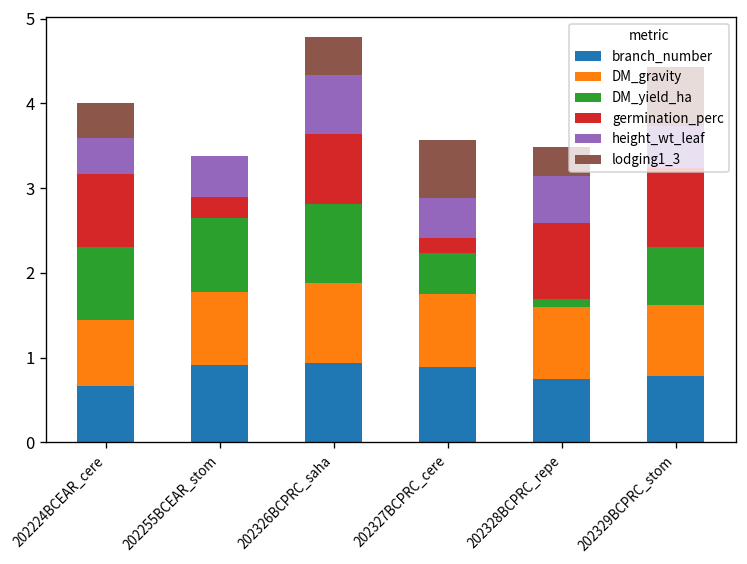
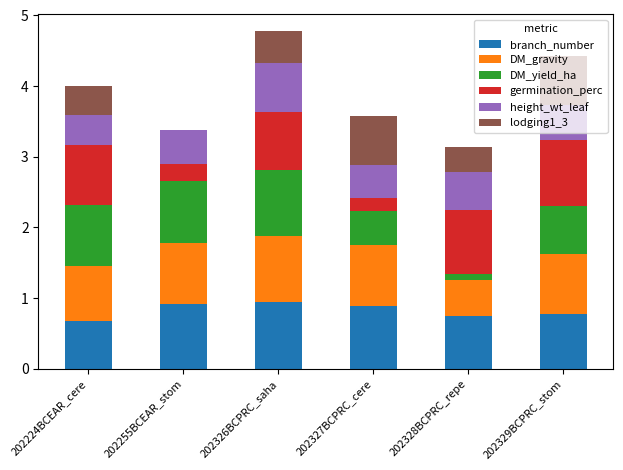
  {
    "branch_number": {
      "202224BCEAR_cere": 0.7,
      "202255BCEAR_stom": 0.9,
      "202326BCPRC_saha": 0.9,
      "202327BCPRC_cere": 0.9,
      "202328BCPRC_repe": 0.8,
      "202329BCPRC_stom": 0.8
    },
    "DM_gravity": {
      "202224BCEAR_cere": 0.8,
      "202255BCEAR_stom": 0.9,
      "202326BCPRC_saha": 0.9,
      "202327BCPRC_cere": 0.9,
-     "202328BCPRC_repe": 0.9,
+     "202328BCPRC_repe": 0.5,
      "202329BCPRC_stom": 0.8
    },
    "DM_yield_ha": {
      "202224BCEAR_cere": 0.9,
      "202255BCEAR_stom": 0.9,
      "202326BCPRC_saha": 0.9,
      "202327BCPRC_cere": 0.5,
      "202328BCPRC_repe": 0.1,
      "202329BCPRC_stom": 0.7
    },
    "germination_perc": {
      "202224BCEAR_cere": 0.9,
      "202255BCEAR_stom": 0.3,
      "202326BCPRC_saha": 0.8,
      "202327BCPRC_cere": 0.2,
      "202328BCPRC_repe": 0.9,
      "202329BCPRC_stom": 0.9
    },
    "height_wt_leaf": {
      "202224BCEAR_cere": 0.4,
      "202255BCEAR_stom": 0.5,
      "202326BCPRC_saha": 0.7,
      "202327BCPRC_cere": 0.5,
      "202328BCPRC_repe": 0.5
    },
    "lodging1_3": {
      "202224BCEAR_cere": 0.4,
      "202255BCEAR_stom": 0.0,
      "202326BCPRC_saha": 0.5,
      "202327BCPRC_cere": 0.7,
      "202328BCPRC_repe": 0.4
    }
  }
